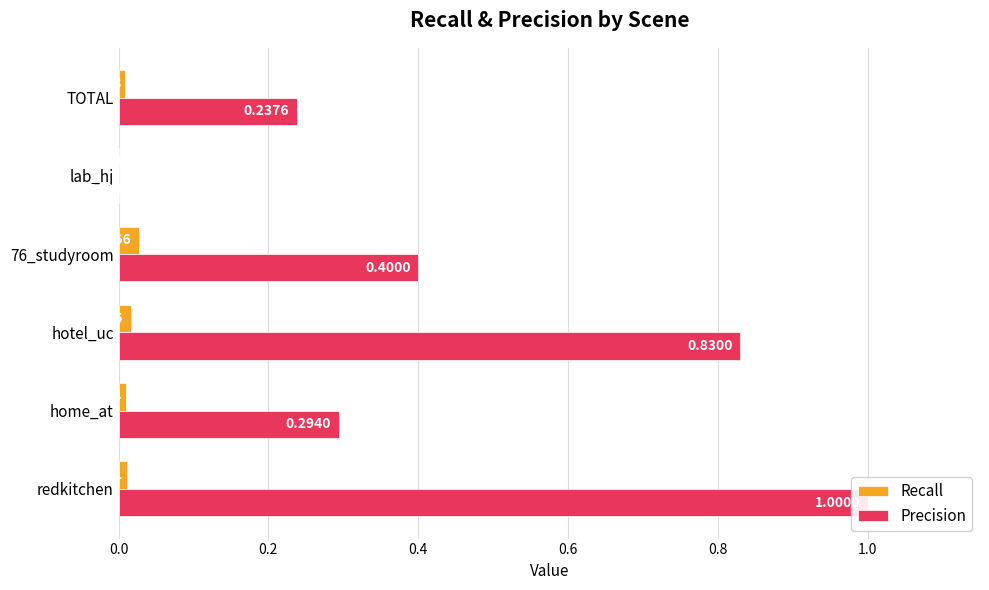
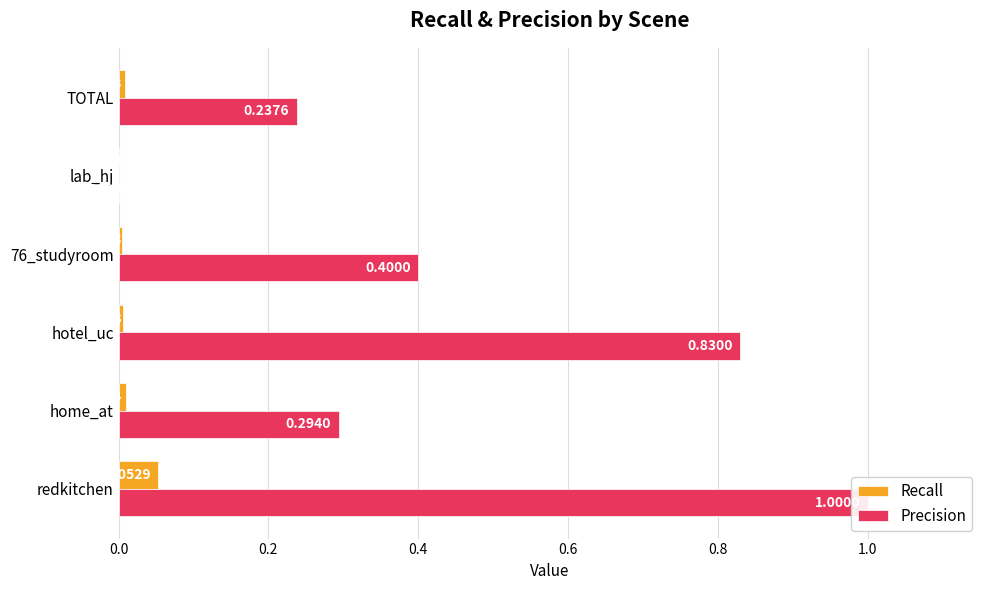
  {
    "Recall": {
      "TOTAL": 0.01,
      "lab_hj": 0.00,
-     "76_studyroom": 0.03,
-     "hotel_uc": 0.02,
+     "76_studyroom": 0.00,
+     "hotel_uc": 0.01,
      "home_at": 0.01,
-     "redkitchen": 0.01
+     "redkitchen": 0.05
    },
    "Precision": {
      "TOTAL": 0.2376,
      "76_studyroom": 0.4000,
      "hotel_uc": 0.8300,
      "home_at": 0.2940
    }
  }
